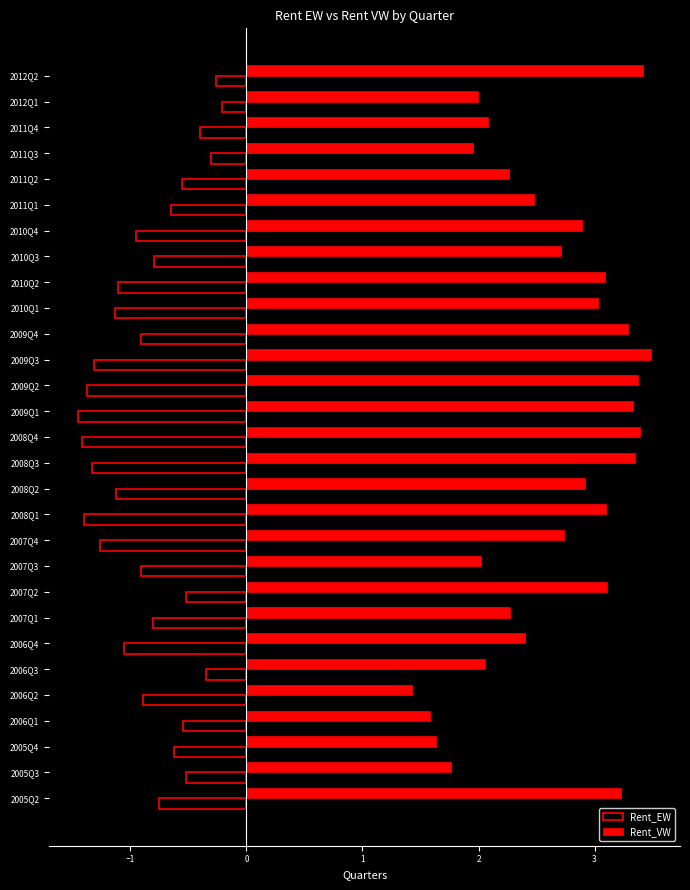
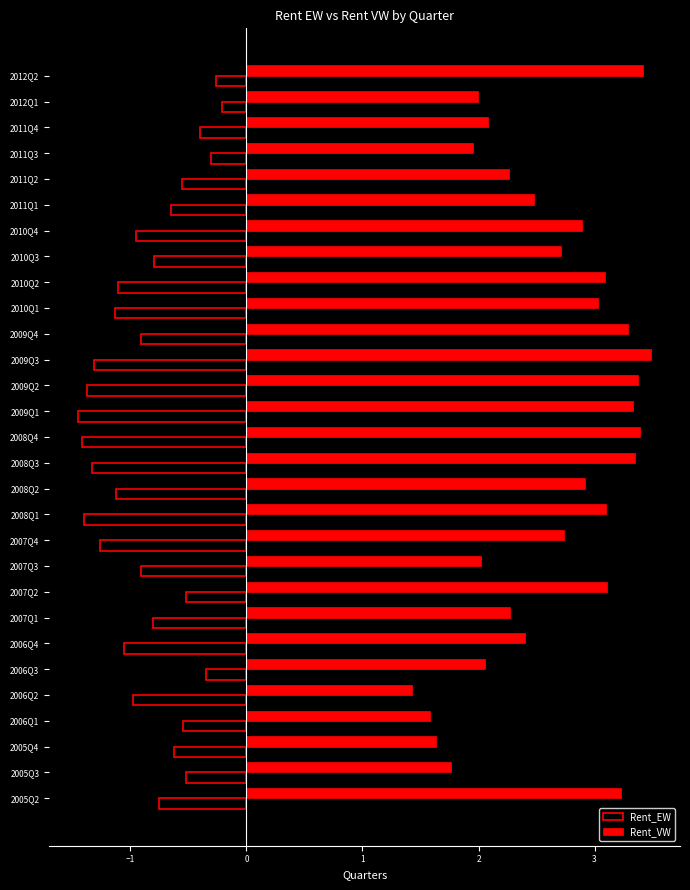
  {
    "Rent_EW": {
      "2012Q2": -0.26,
      "2012Q1": -0.21,
      "2011Q4": -0.40,
      "2011Q3": -0.31,
      "2011Q2": -0.56,
      "2011Q1": -0.65,
      "2010Q4": -0.95,
      "2010Q3": -0.79,
      "2010Q2": -1.11,
      "2010Q1": -1.13,
      "2009Q4": -0.91,
      "2009Q3": -1.31,
      "2009Q2": -1.38,
      "2009Q1": -1.45,
      "2008Q4": -1.42,
      "2008Q3": -1.33,
      "2008Q2": -1.12,
      "2008Q1": -1.40,
      "2007Q4": -1.26,
      "2007Q3": -0.91,
      "2007Q2": -0.52,
      "2007Q1": -0.81,
      "2006Q4": -1.05,
      "2006Q3": -0.35,
-     "2006Q2": -0.89,
+     "2006Q2": -0.97,
      "2006Q1": -0.54,
      "2005Q4": -0.62,
      "2005Q3": -0.52,
      "2005Q2": -0.76
    },
    "Rent_VW": {
      "2012Q2": 3.42,
      "2012Q1": 2.00,
      "2011Q4": 2.08,
      "2011Q3": 1.95,
      "2011Q2": 2.26,
      "2011Q1": 2.48,
      "2010Q4": 2.89,
      "2010Q3": 2.71,
      "2010Q2": 3.09,
      "2010Q1": 3.03,
      "2009Q4": 3.29,
      "2009Q3": 3.49,
      "2009Q2": 3.37,
      "2009Q1": 3.33,
      "2008Q4": 3.39,
      "2008Q3": 3.35,
      "2008Q2": 2.92,
      "2008Q1": 3.10,
      "2007Q4": 2.74,
      "2007Q3": 2.02,
      "2007Q2": 3.11,
      "2007Q1": 2.27,
      "2006Q4": 2.40,
      "2006Q3": 2.06,
      "2006Q2": 1.43,
      "2006Q1": 1.58,
      "2005Q4": 1.64,
      "2005Q3": 1.76,
      "2005Q2": 3.23
    }
  }
